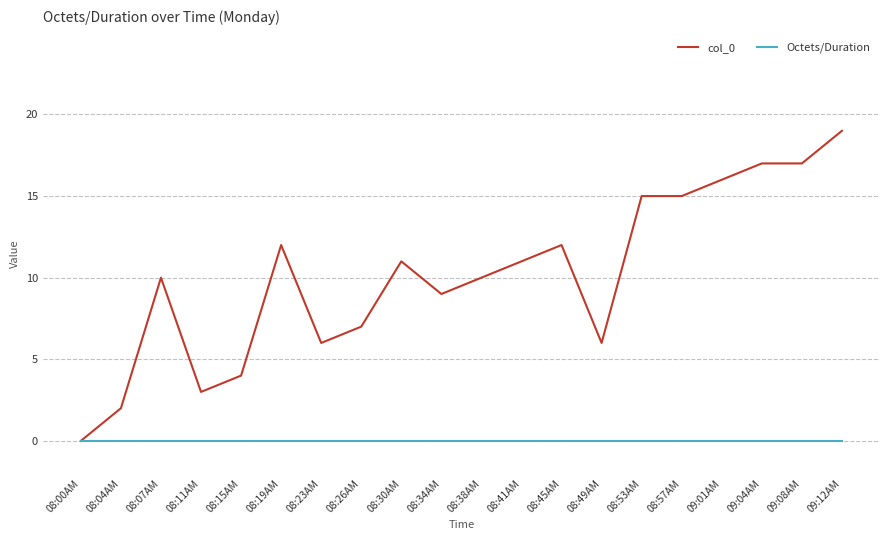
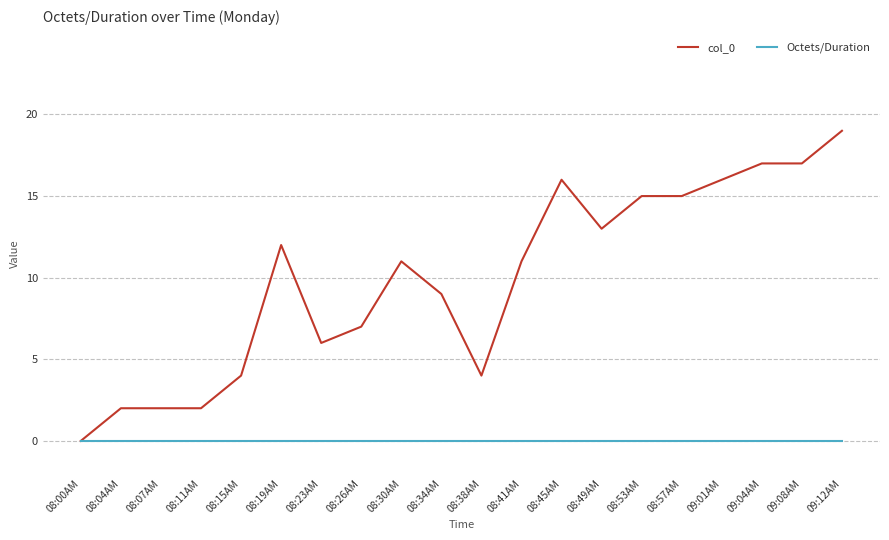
  {
    "col_0": {
      "08:04AM": 2,
-     "08:07AM": 10,
-     "08:11AM": 3,
+     "08:07AM": 2,
+     "08:11AM": 2,
      "08:15AM": 4,
      "08:19AM": 12,
      "08:23AM": 6,
      "08:26AM": 7,
      "08:30AM": 11,
      "08:34AM": 9,
-     "08:38AM": 10,
+     "08:38AM": 4,
      "08:41AM": 11,
-     "08:45AM": 12,
-     "08:49AM": 6,
+     "08:45AM": 16,
+     "08:49AM": 13,
      "08:53AM": 15,
      "08:57AM": 15,
      "09:01AM": 16,
      "09:04AM": 17,
      "09:08AM": 17,
      "09:12AM": 19
    },
    "Octets/Duration": {
      "08:04AM": 0,
      "08:07AM": 0,
      "08:11AM": 0,
      "08:15AM": 0,
      "08:19AM": 0,
      "08:23AM": 0,
      "08:26AM": 0,
      "08:30AM": 0,
      "08:34AM": 0,
      "08:38AM": 0,
      "08:41AM": 0,
      "08:45AM": 0,
      "08:49AM": 0,
      "08:53AM": 0,
      "08:57AM": 0,
      "09:01AM": 0,
      "09:04AM": 0,
      "09:08AM": 0,
      "09:12AM": 0
    }
  }
